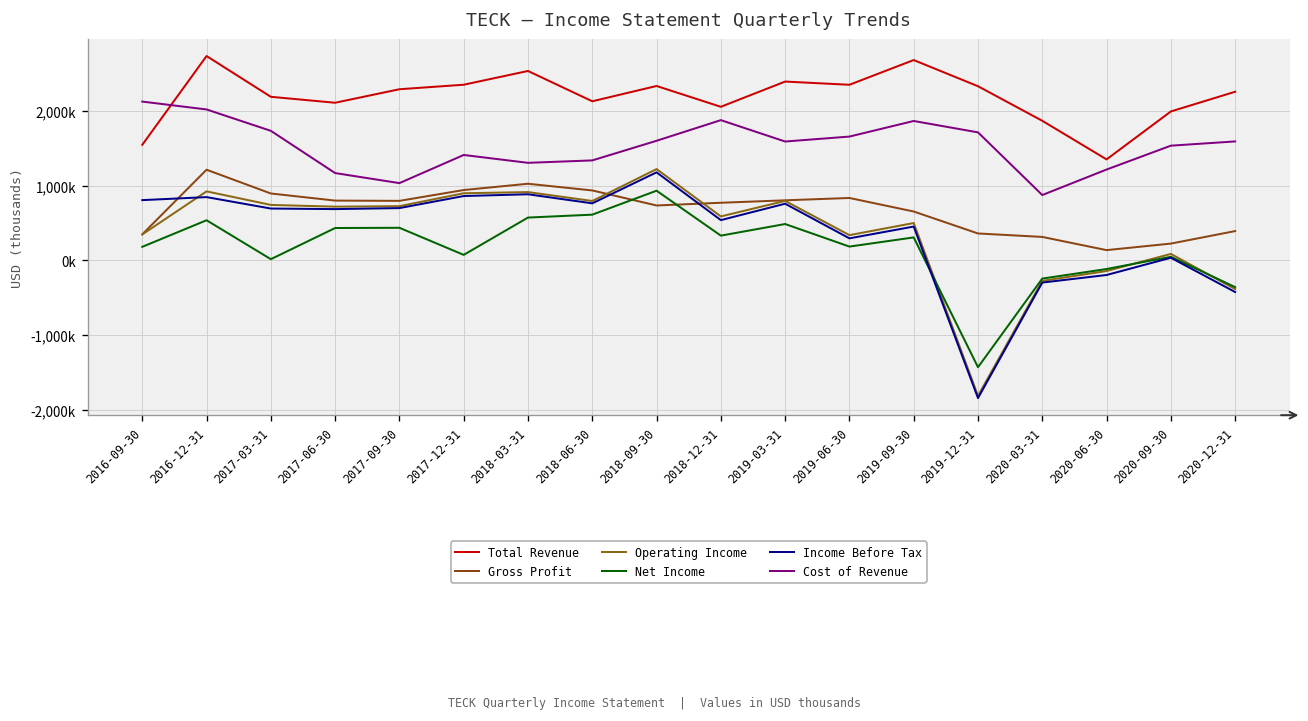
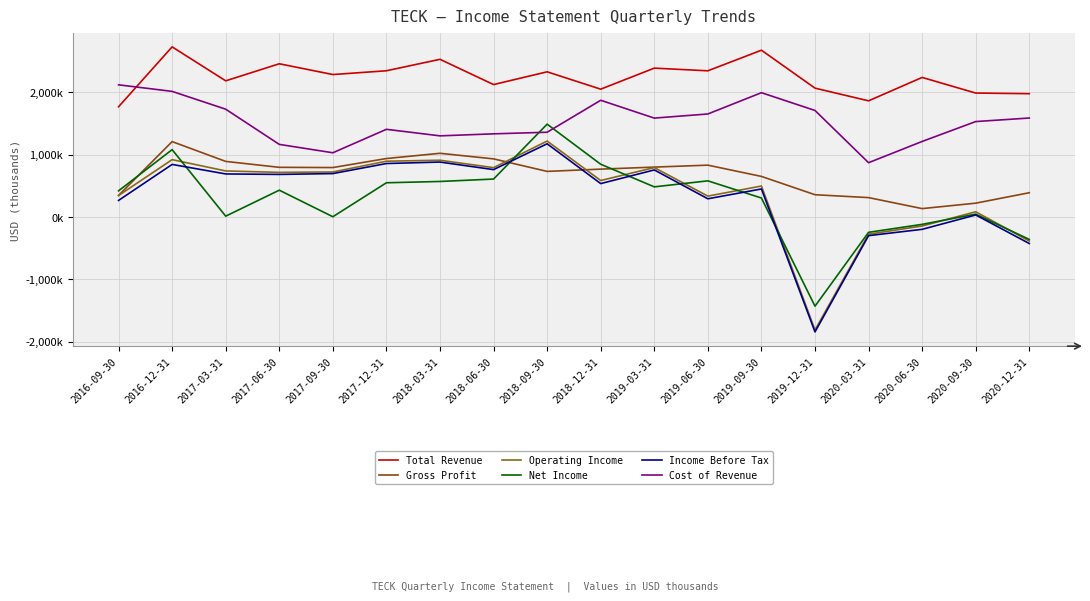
  {
    "Total Revenue": {
-     "2016-09-30": "1,500,000",
+     "2016-09-30": "1,800,000",
      "2016-12-31": "2,700,000",
      "2017-03-31": "2,200,000",
-     "2017-06-30": "2,100,000",
+     "2017-06-30": "2,500,000",
      "2017-09-30": "2,300,000",
      "2017-12-31": "2,300,000",
      "2018-03-31": "2,500,000",
      "2018-06-30": "2,100,000",
      "2018-09-30": "2,300,000",
      "2018-12-31": "2,100,000",
      "2019-03-31": "2,400,000",
      "2019-06-30": "2,300,000",
      "2019-09-30": "2,700,000",
-     "2019-12-31": "2,300,000",
+     "2019-12-31": "2,100,000",
      "2020-03-31": "1,900,000",
-     "2020-06-30": "1,300,000",
+     "2020-06-30": "2,200,000",
      "2020-09-30": "2,000,000",
-     "2020-12-31": "2,300,000"
+     "2020-12-31": "2,000,000"
    },
    "Net Income": {
-     "2016-09-30": "200,000",
-     "2016-12-31": "500,000",
+     "2016-09-30": "400,000",
+     "2016-12-31": "1,100,000",
      "2017-03-31": "0",
      "2017-06-30": "400,000",
-     "2017-09-30": "400,000",
-     "2017-12-31": "100,000",
+     "2017-09-30": "0",
+     "2017-12-31": "600,000",
      "2018-03-31": "600,000",
      "2018-06-30": "600,000",
-     "2018-09-30": "900,000",
-     "2018-12-31": "300,000",
+     "2018-09-30": "1,500,000",
+     "2018-12-31": "800,000",
      "2019-03-31": "500,000",
-     "2019-06-30": "200,000",
+     "2019-06-30": "600,000",
      "2019-09-30": "300,000",
      "2019-12-31": "-1,400,000"
    },
    "Income Before Tax": {
-     "2016-09-30": "800,000",
+     "2016-09-30": "300,000",
      "2016-12-31": "800,000",
      "2017-03-31": "700,000",
      "2018-09-30": "1,200,000",
      "2018-12-31": "500,000",
      "2019-06-30": "300,000",
      "2019-09-30": "500,000",
      "2020-06-30": "-200,000"
    },
    "Cost of Revenue": {
      "2016-09-30": "2,100,000",
      "2016-12-31": "2,000,000",
      "2017-03-31": "1,700,000",
      "2017-06-30": "1,200,000",
      "2017-09-30": "1,000,000",
      "2017-12-31": "1,400,000",
      "2018-03-31": "1,300,000",
      "2018-06-30": "1,300,000",
-     "2018-09-30": "1,600,000",
+     "2018-09-30": "1,400,000",
      "2018-12-31": "1,900,000",
      "2019-03-31": "1,600,000",
      "2019-06-30": "1,700,000",
-     "2019-09-30": "1,900,000",
+     "2019-09-30": "2,000,000",
      "2019-12-31": "1,700,000",
      "2020-03-31": "900,000",
      "2020-06-30": "1,200,000",
      "2020-09-30": "1,500,000",
      "2020-12-31": "1,600,000"
    }
  }
